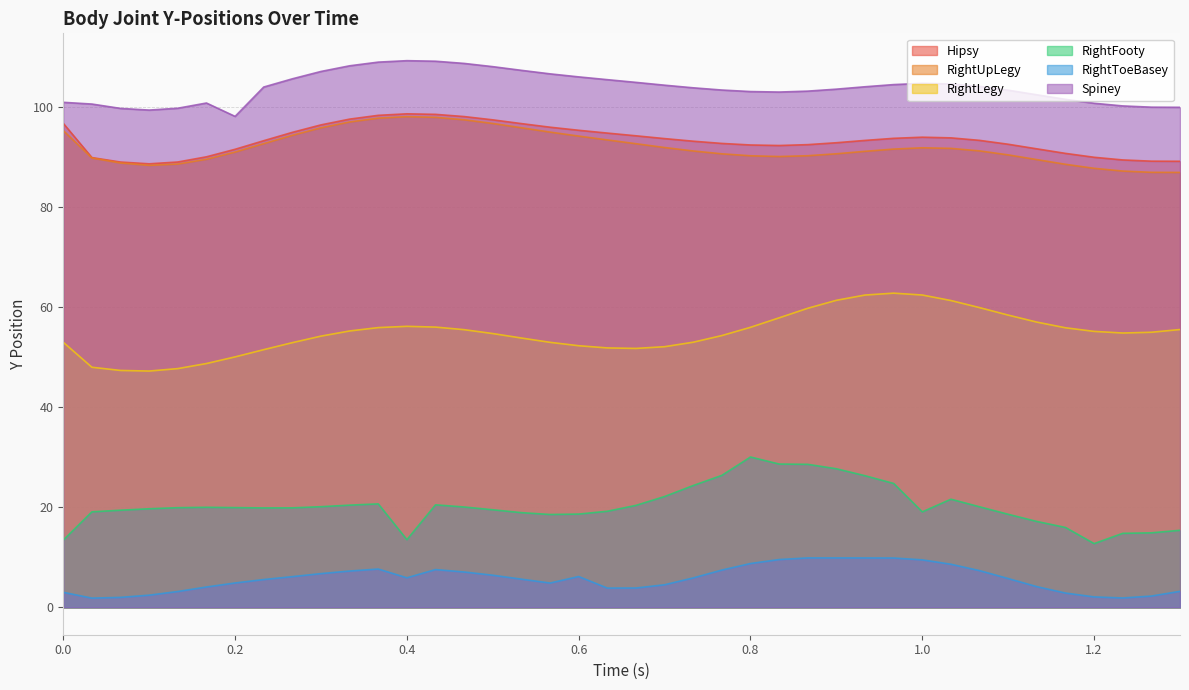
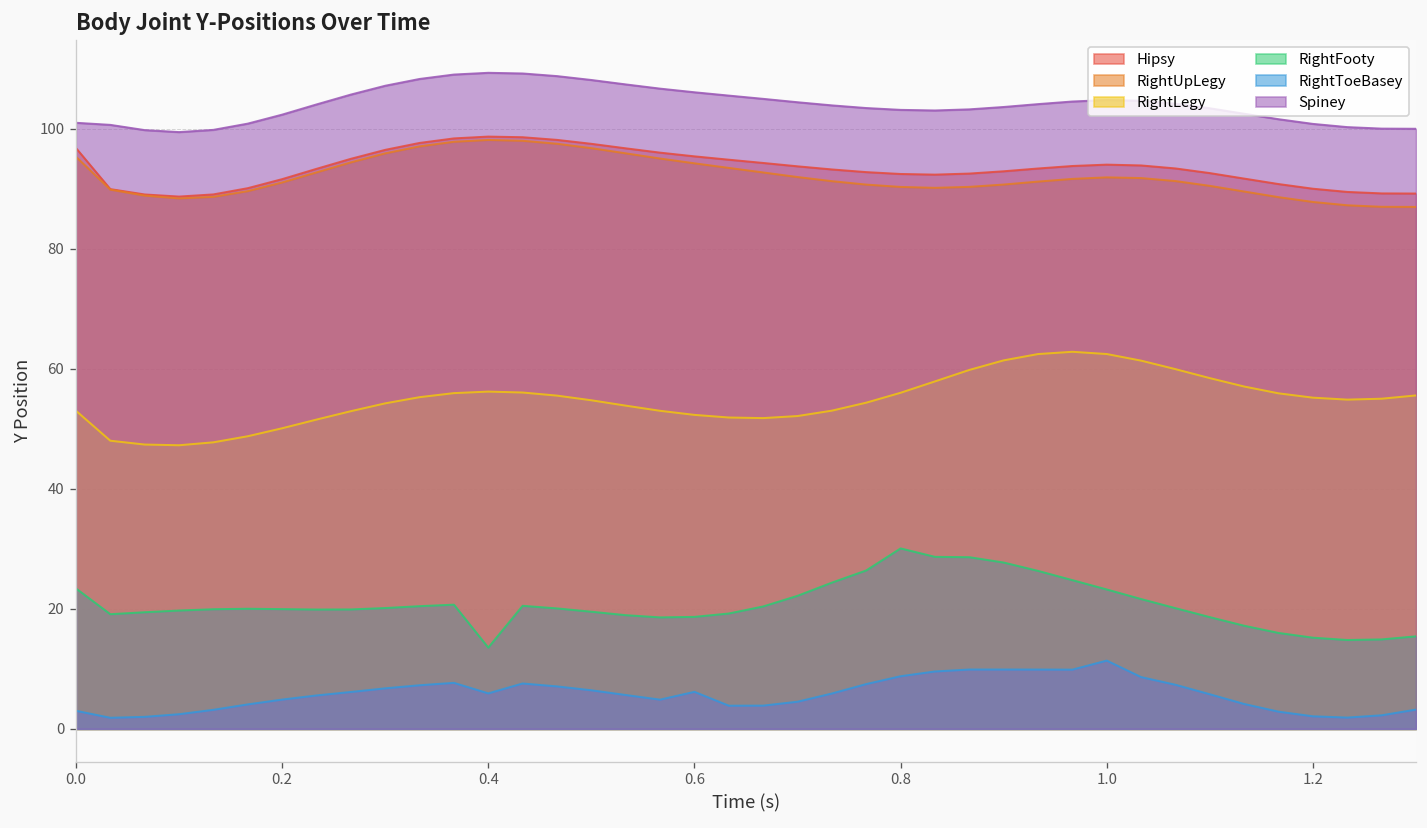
  {
    "RightFooty": {
-     "0.0": 13,
+     "0.0": 23,
      "0.2": 20,
      "0.4": 14,
      "0.6": 19,
      "0.8": 30,
-     "1.0": 19,
-     "1.2": 13
+     "1.0": 23,
+     "1.2": 15
    },
    "RightToeBasey": {
      "0.0": 3,
      "0.2": 5,
      "0.4": 6,
      "0.6": 6,
      "0.8": 9,
-     "1.0": 10,
+     "1.0": 11,
      "1.2": 2
    },
    "Spiney": {
      "0.0": 101,
-     "0.2": 98,
+     "0.2": 102,
      "0.4": 109,
      "0.6": 106,
      "0.8": 103,
      "1.2": 101
    }
  }
